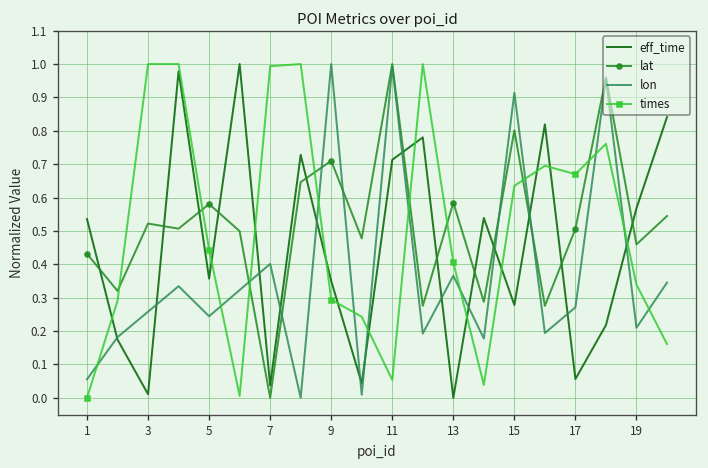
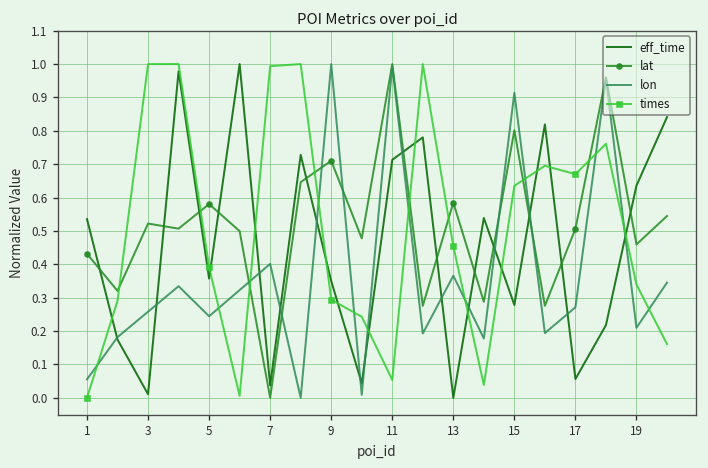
  {
    "eff_time": {
      "1": 0.54,
      "3": 0.01,
      "5": 0.36,
      "7": 0.04,
      "9": 0.35,
      "11": 0.71,
      "13": 0.00,
      "15": 0.28,
      "17": 0.06,
-     "19": 0.57
+     "19": 0.64
    },
    "times": {
      "1": 0.00,
      "3": 1.00,
-     "5": 0.44,
+     "5": 0.39,
      "7": 0.99,
      "9": 0.29,
      "11": 0.05,
-     "13": 0.41,
+     "13": 0.45,
      "15": 0.64,
      "17": 0.67,
      "19": 0.34
    }
  }
